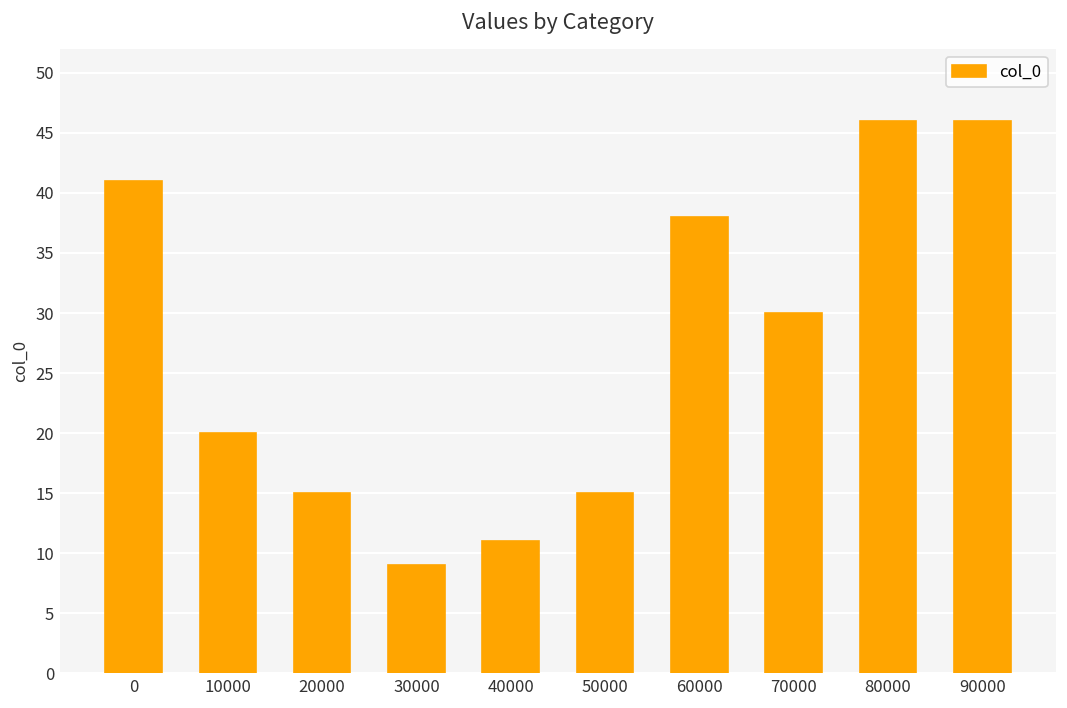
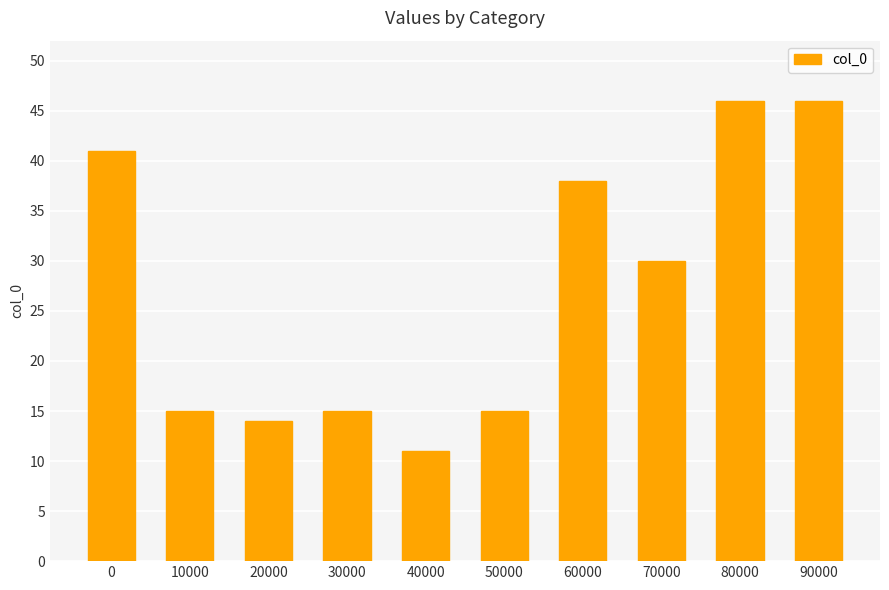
  {
    "0": 41,
-   "10000": 20,
-   "20000": 15,
-   "30000": 9,
+   "10000": 15,
+   "20000": 14,
+   "30000": 15,
    "40000": 11,
    "50000": 15,
    "60000": 38,
    "70000": 30,
    "80000": 46,
    "90000": 46
  }
